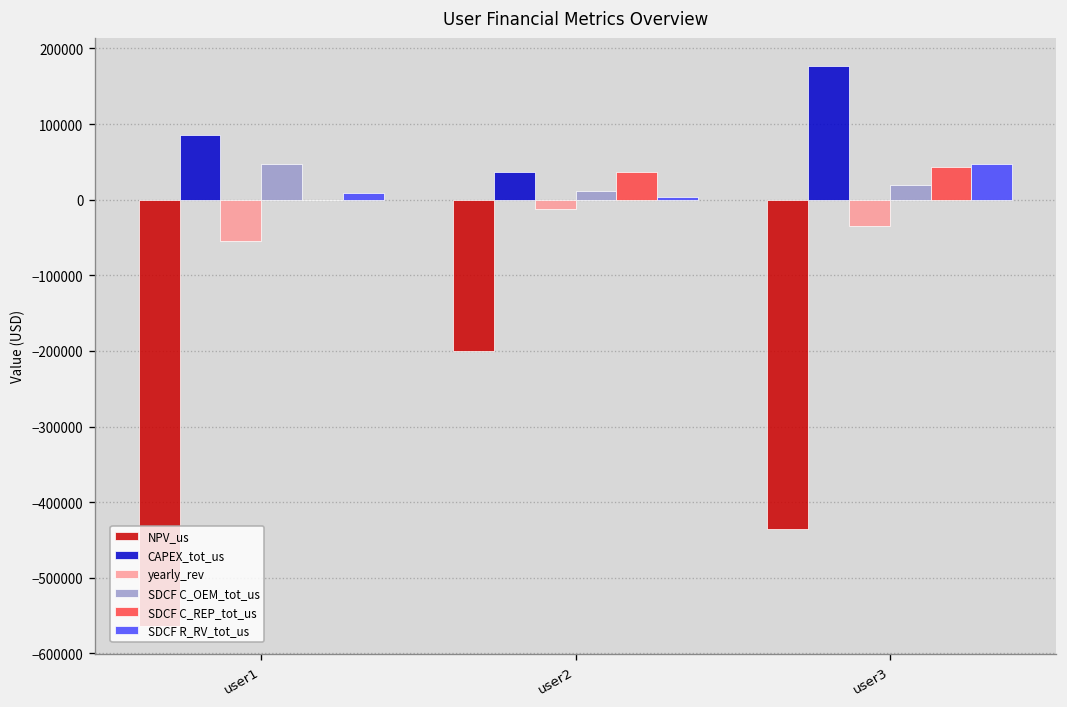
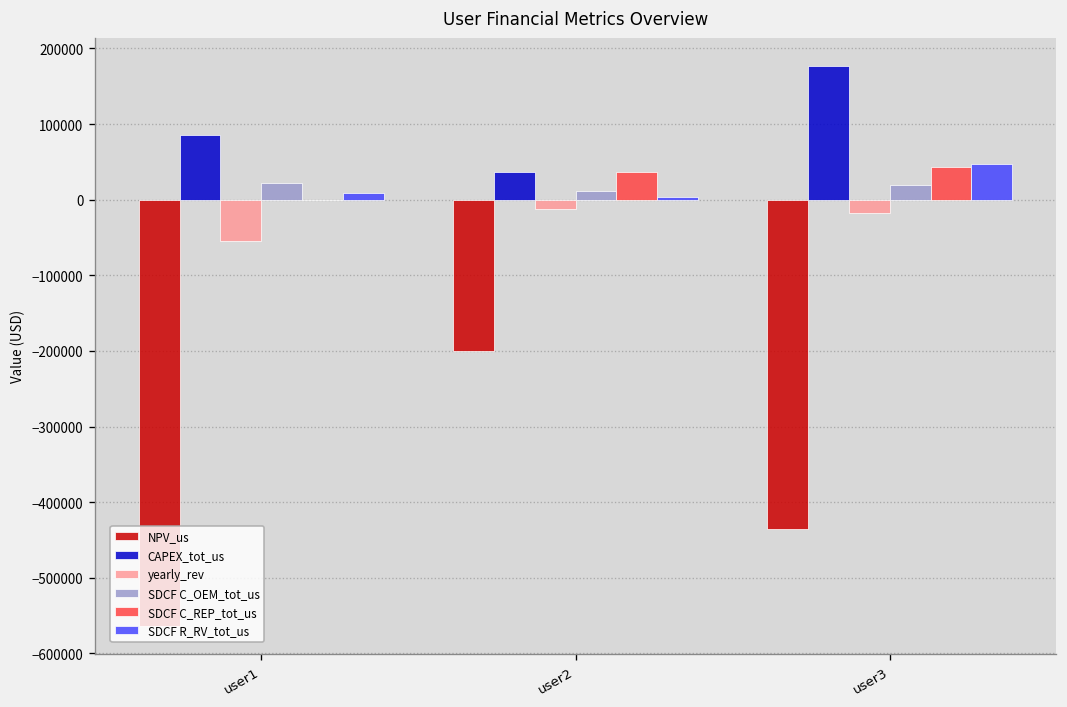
  {
    "NPV_us": {
      "user2": -200000,
      "user3": -440000
    },
    "CAPEX_tot_us": {
      "user1": 90000,
      "user2": 40000,
      "user3": 180000
    },
    "yearly_rev": {
      "user1": -50000,
      "user2": -10000,
-     "user3": -30000
+     "user3": -20000
    },
    "SDCF C_OEM_tot_us": {
-     "user1": 50000,
+     "user1": 20000,
      "user2": 10000,
      "user3": 20000
    },
    "SDCF C_REP_tot_us": {
      "user1": 0,
      "user2": 40000,
      "user3": 40000
    },
    "SDCF R_RV_tot_us": {
      "user1": 10000,
      "user2": 0,
      "user3": 50000
    }
  }
